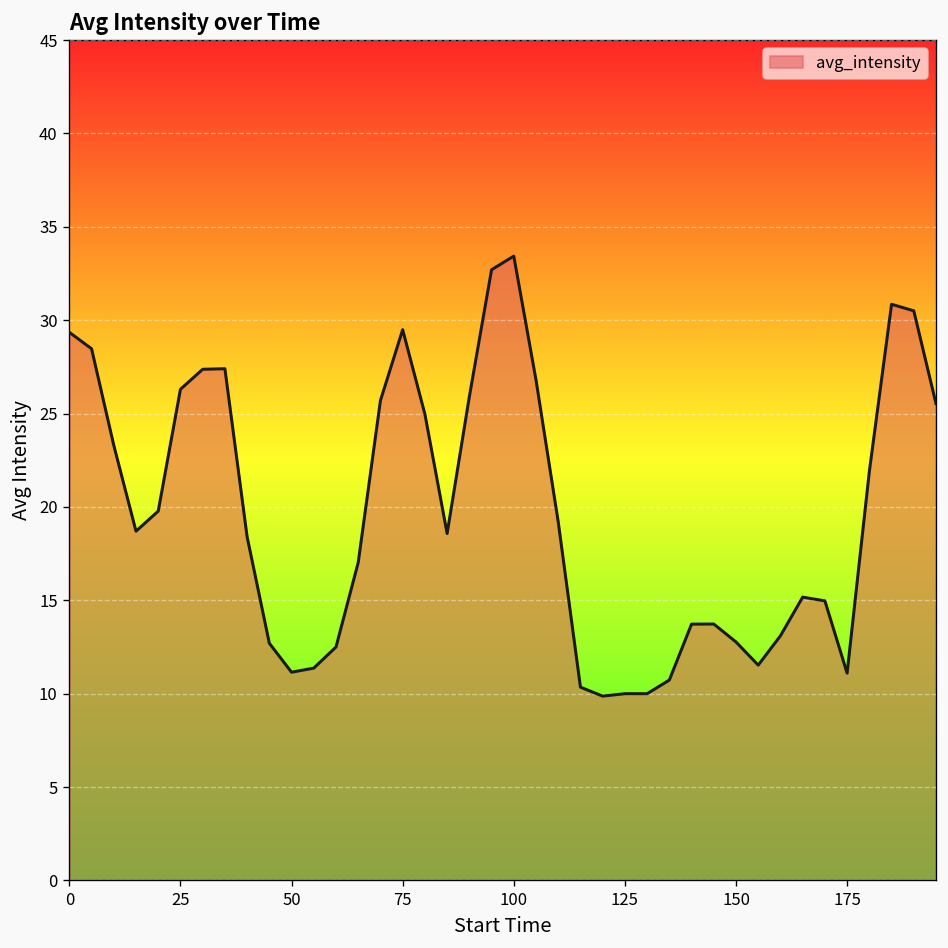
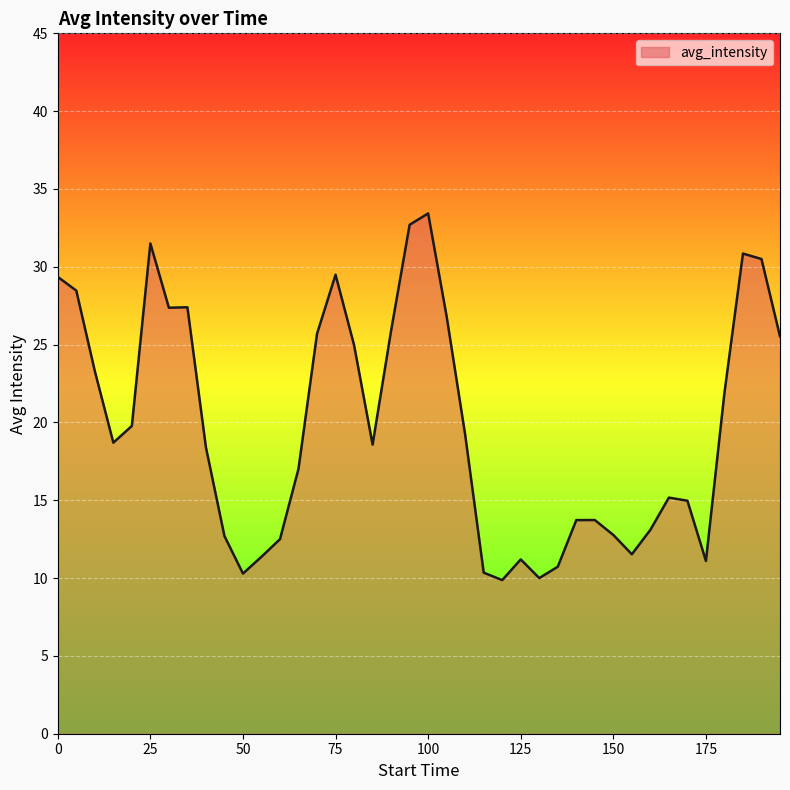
  {
    "0": 29.4,
-   "25": 26.3,
-   "50": 11.2,
+   "25": 31.5,
+   "50": 10.3,
    "75": 29.5,
    "100": 33.4,
-   "125": 10.0,
+   "125": 11.2,
    "150": 12.8,
    "175": 11.1
  }
